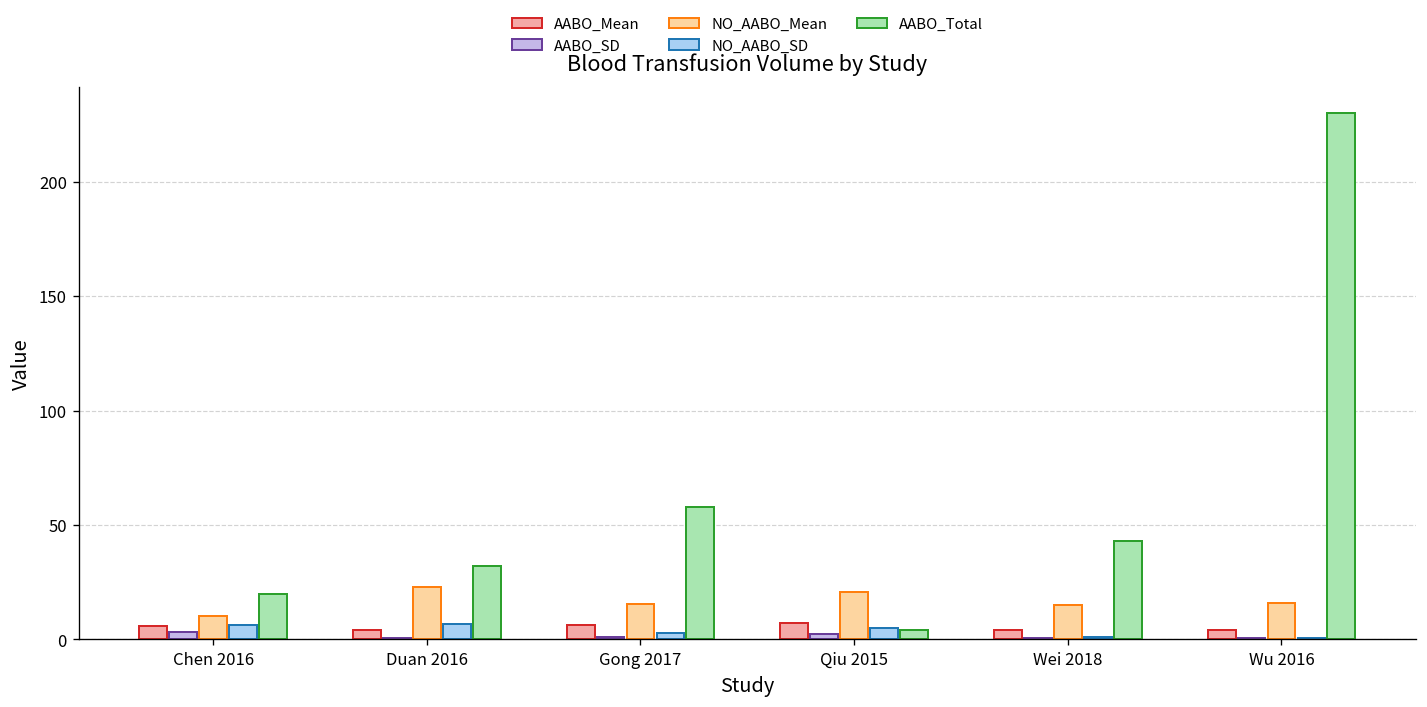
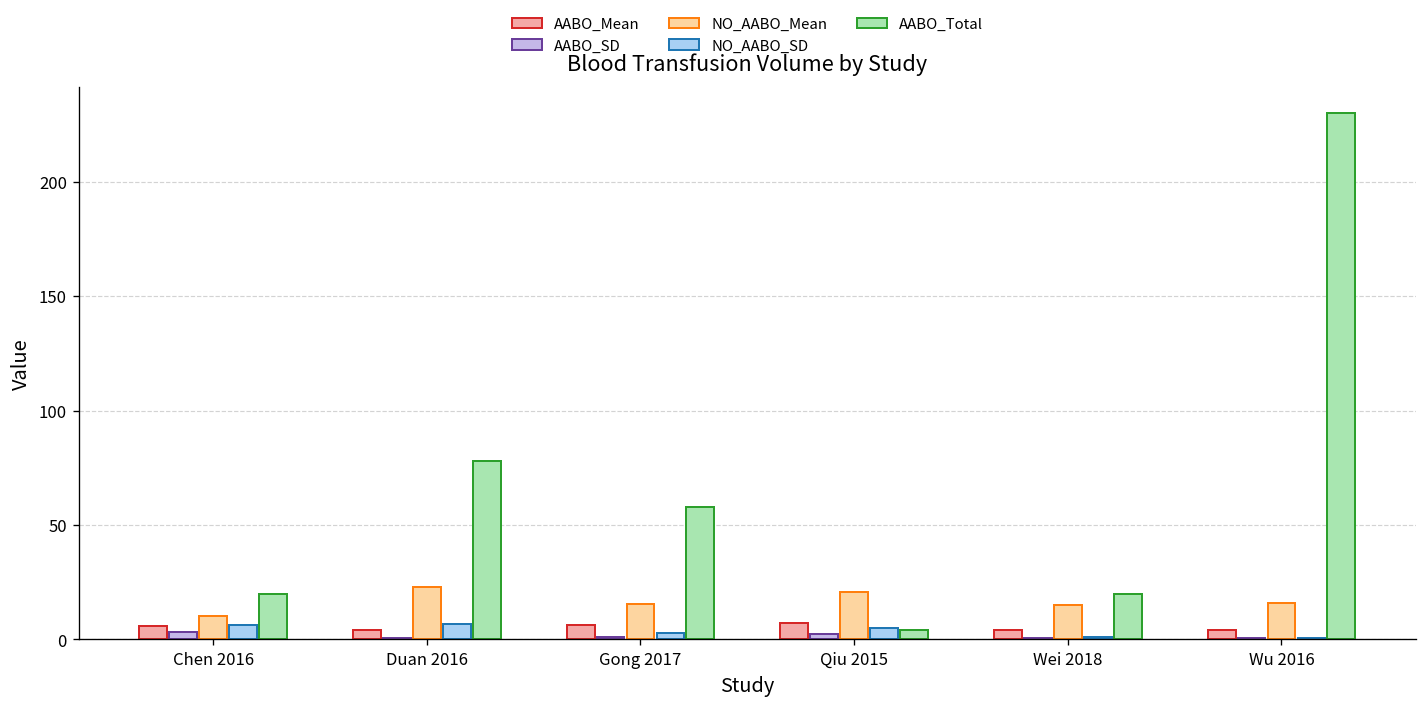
  {
    "AABO_Total": {
      "Chen 2016": 20,
-     "Duan 2016": 32,
+     "Duan 2016": 78,
      "Gong 2017": 58,
      "Qiu 2015": 4,
-     "Wei 2018": 43,
+     "Wei 2018": 20,
      "Wu 2016": 230
    }
  }
